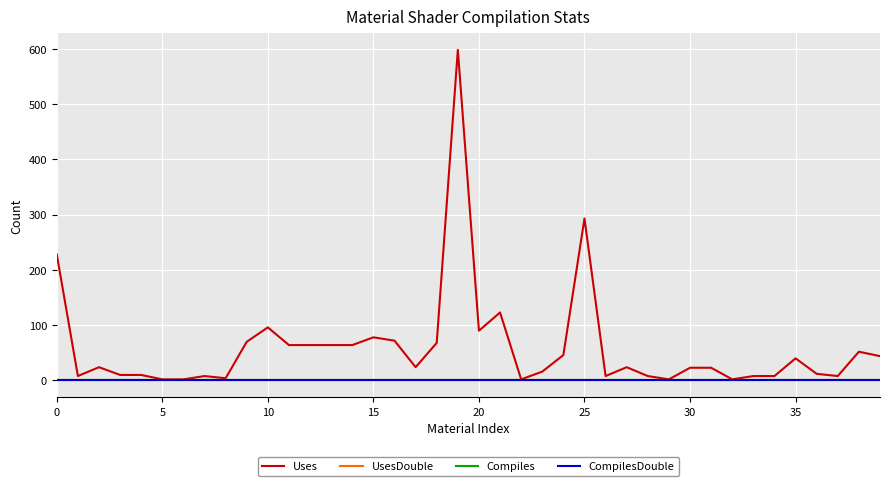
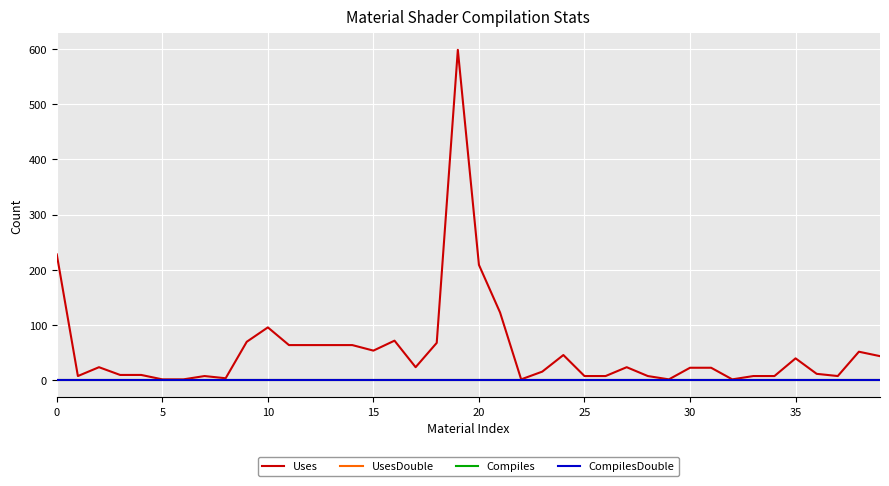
  {
    "Uses": {
      "0": 230,
      "10": 100,
-     "15": 80,
-     "20": 90,
-     "25": 290,
+     "15": 50,
+     "20": 210,
+     "25": 10,
      "30": 20,
      "35": 40
    },
    "CompilesDouble": {
      "0": 0,
      "10": 0,
      "15": 0,
      "20": 0,
      "25": 0,
      "30": 0,
      "35": 0
    }
  }
